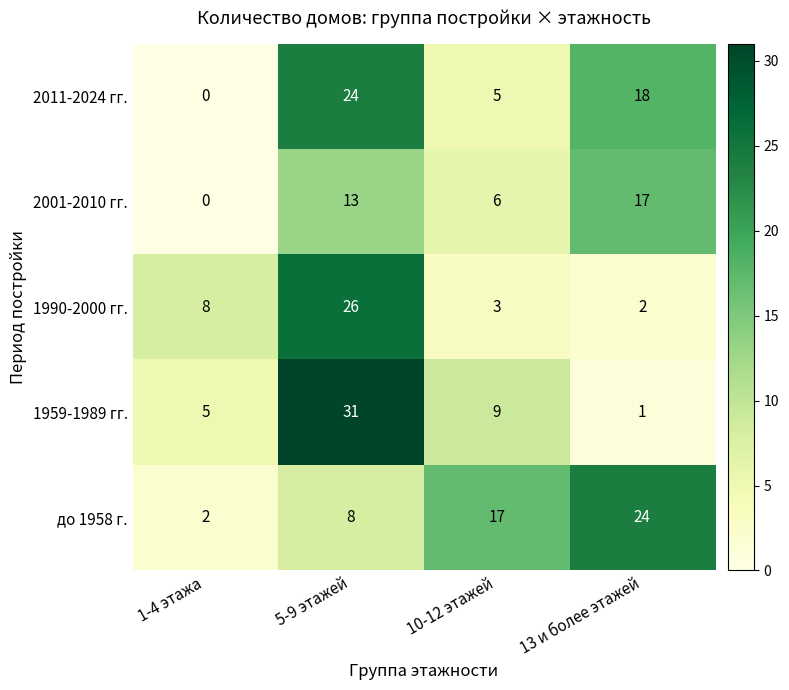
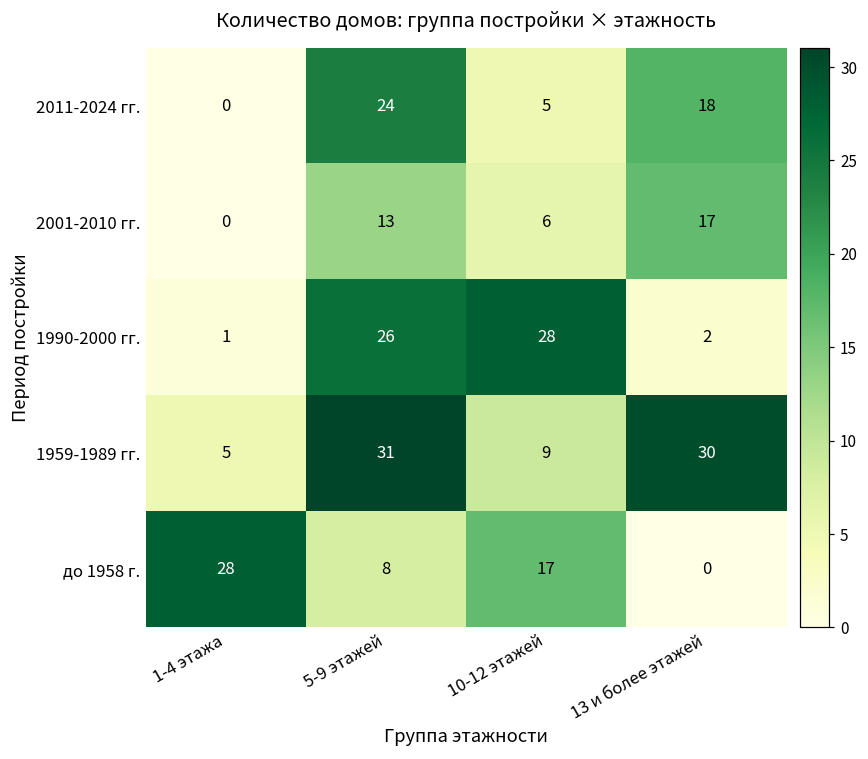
  {
    "2011-2024 гг.": {
      "1-4 этажа": 0,
      "5-9 этажей": 24,
      "10-12 этажей": 5,
      "13 и более этажей": 18
    },
    "2001-2010 гг.": {
      "1-4 этажа": 0,
      "5-9 этажей": 13,
      "10-12 этажей": 6,
      "13 и более этажей": 17
    },
    "1990-2000 гг.": {
-     "1-4 этажа": 8,
+     "1-4 этажа": 1,
      "5-9 этажей": 26,
-     "10-12 этажей": 3,
+     "10-12 этажей": 28,
      "13 и более этажей": 2
    },
    "1959-1989 гг.": {
      "1-4 этажа": 5,
      "5-9 этажей": 31,
      "10-12 этажей": 9,
-     "13 и более этажей": 1
+     "13 и более этажей": 30
    },
    "до 1958 г.": {
-     "1-4 этажа": 2,
+     "1-4 этажа": 28,
      "5-9 этажей": 8,
      "10-12 этажей": 17,
-     "13 и более этажей": 24
+     "13 и более этажей": 0
    }
  }
